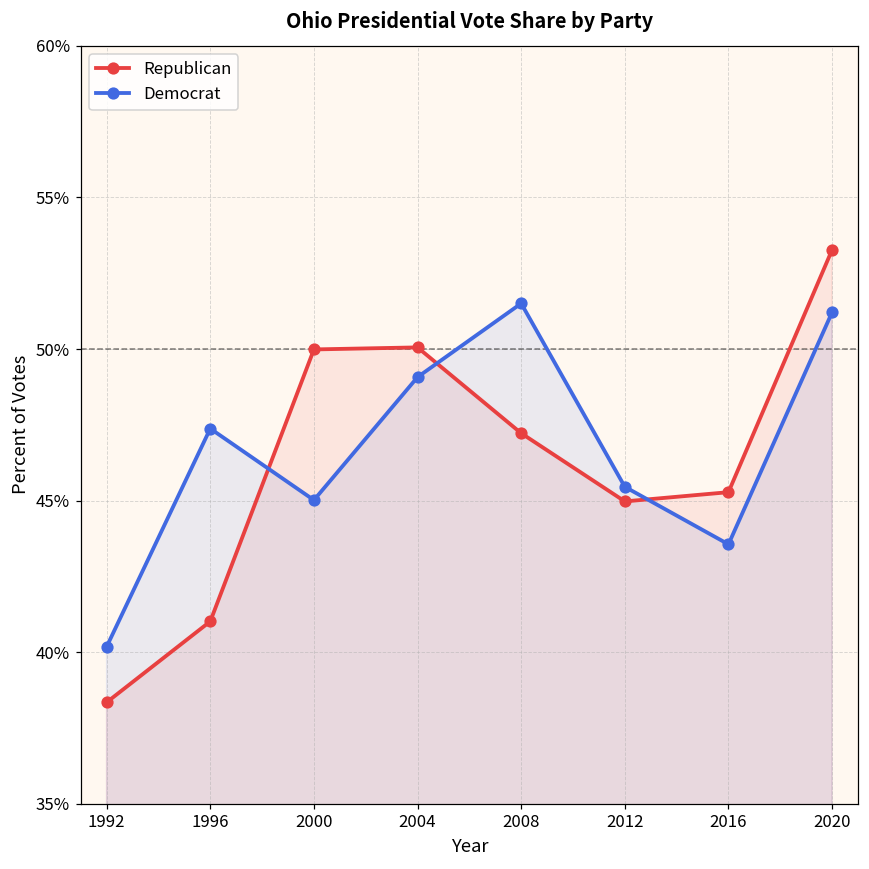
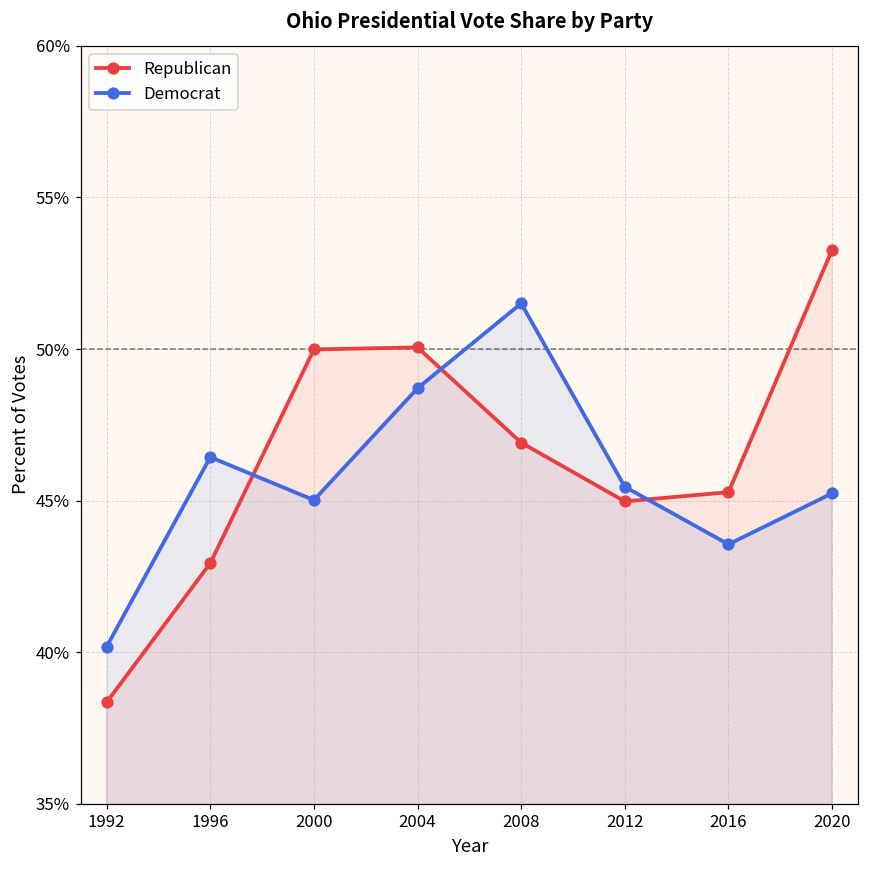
  {
    "Republican": {
      "1992": "38.3%",
-     "1996": "41.0%",
+     "1996": "42.9%",
      "2000": "50.0%",
      "2004": "50.1%",
-     "2008": "47.2%",
+     "2008": "46.9%",
      "2012": "45.0%",
      "2016": "45.3%",
      "2020": "53.3%"
    },
    "Democrat": {
      "1992": "40.2%",
-     "1996": "47.4%",
+     "1996": "46.4%",
      "2000": "45.0%",
-     "2004": "49.1%",
+     "2004": "48.7%",
      "2008": "51.5%",
      "2012": "45.5%",
      "2016": "43.6%",
-     "2020": "51.2%"
+     "2020": "45.2%"
    }
  }
